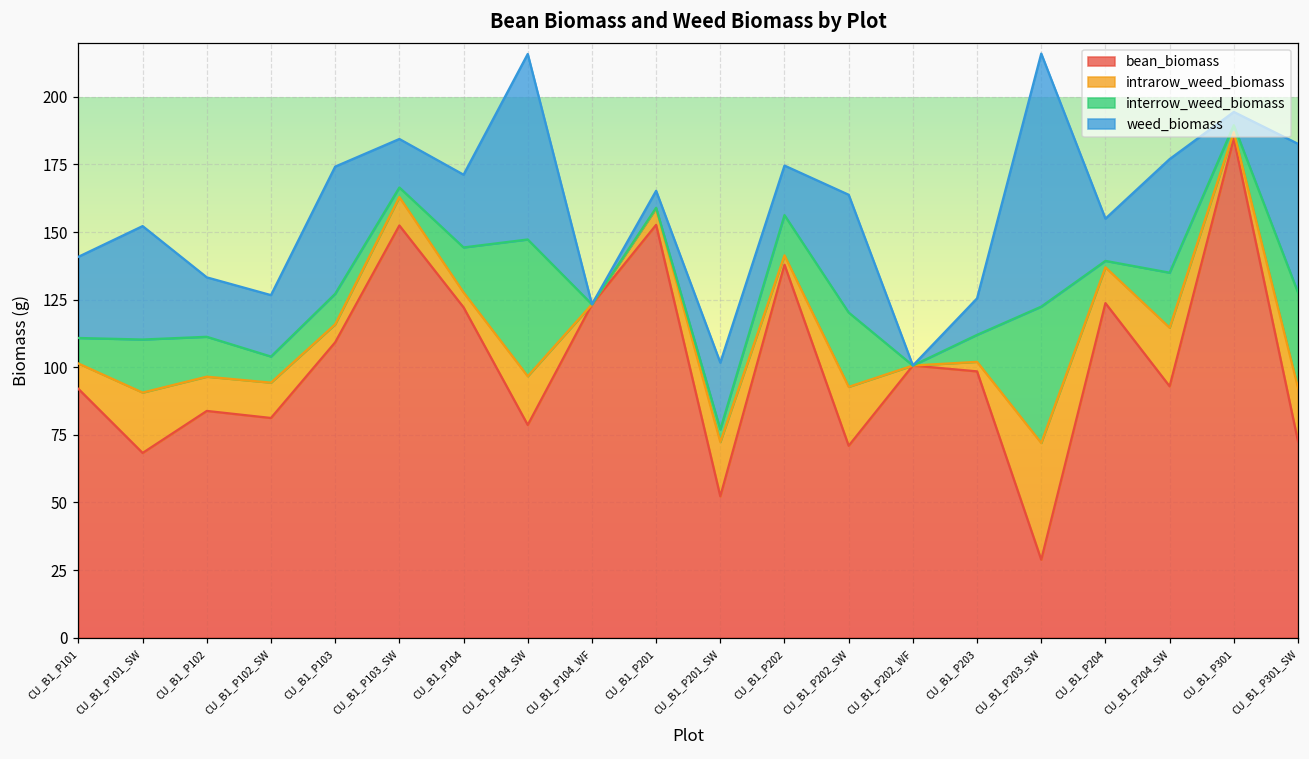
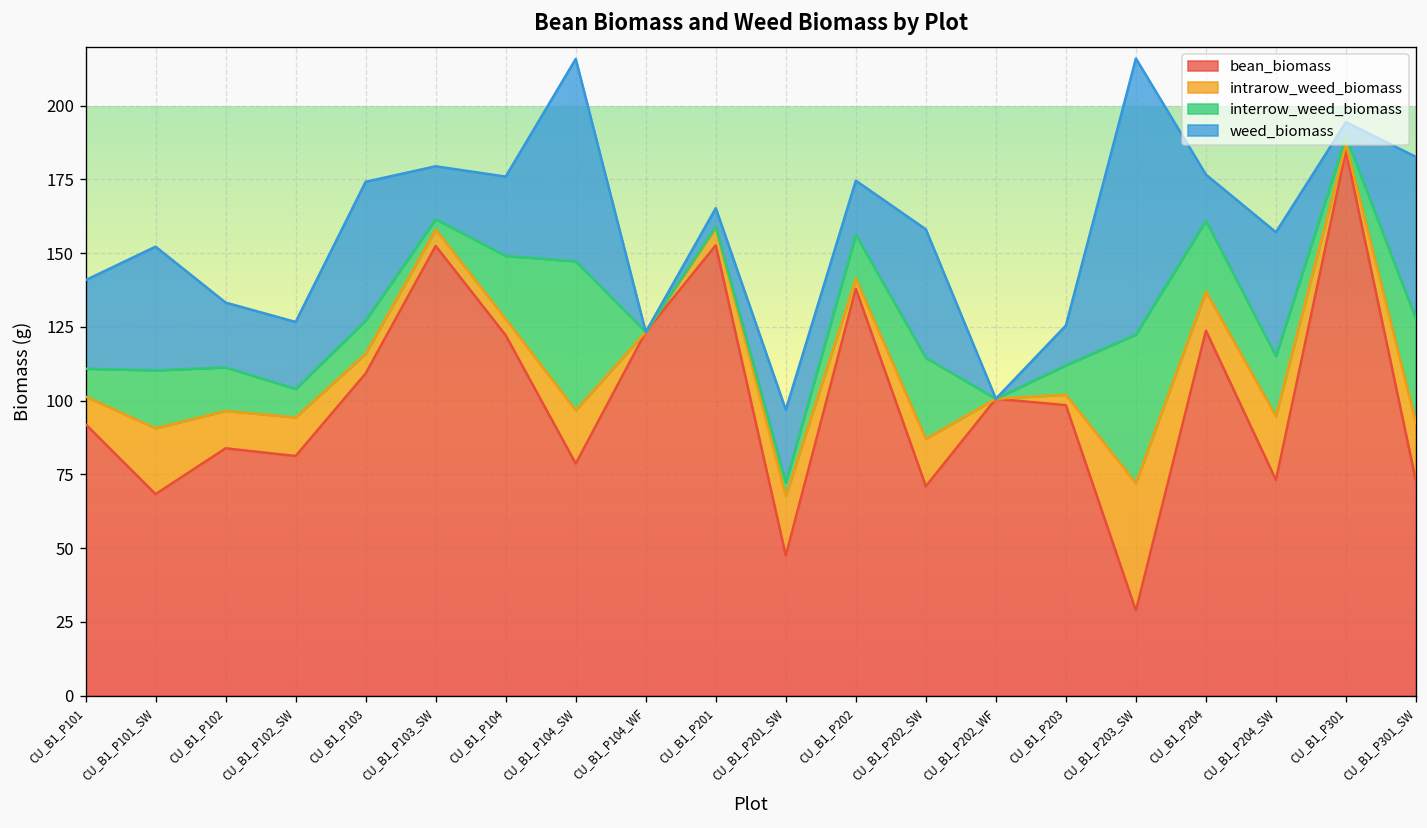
  {
    "bean_biomass": {
      "CU_B1_P101": 92,
      "CU_B1_P101_SW": 68,
      "CU_B1_P102": 84,
      "CU_B1_P102_SW": 81,
      "CU_B1_P103": 109,
      "CU_B1_P103_SW": 152,
      "CU_B1_P104": 122,
      "CU_B1_P104_SW": 79,
      "CU_B1_P201": 153,
-     "CU_B1_P201_SW": 52,
+     "CU_B1_P201_SW": 47,
      "CU_B1_P202": 138,
      "CU_B1_P202_SW": 71,
      "CU_B1_P203": 98,
      "CU_B1_P203_SW": 29,
      "CU_B1_P204": 124,
-     "CU_B1_P204_SW": 93,
+     "CU_B1_P204_SW": 73,
      "CU_B1_P301_SW": 73
    },
    "intrarow_weed_biomass": {
      "CU_B1_P101": 9,
      "CU_B1_P101_SW": 22,
      "CU_B1_P102": 13,
      "CU_B1_P102_SW": 13,
      "CU_B1_P103": 7,
-     "CU_B1_P103_SW": 11,
+     "CU_B1_P103_SW": 6,
      "CU_B1_P104": 6,
      "CU_B1_P104_SW": 18,
      "CU_B1_P201_SW": 20,
      "CU_B1_P202": 3,
-     "CU_B1_P202_SW": 22,
+     "CU_B1_P202_SW": 16,
      "CU_B1_P203": 4,
      "CU_B1_P203_SW": 43,
      "CU_B1_P204": 13,
      "CU_B1_P204_SW": 22,
      "CU_B1_P301_SW": 20
    },
    "interrow_weed_biomass": {
      "CU_B1_P101": 9,
      "CU_B1_P101_SW": 20,
      "CU_B1_P102": 15,
      "CU_B1_P102_SW": 10,
      "CU_B1_P103": 11,
      "CU_B1_P103_SW": 4,
-     "CU_B1_P104": 17,
+     "CU_B1_P104": 21,
      "CU_B1_P104_SW": 51,
      "CU_B1_P201_SW": 5,
      "CU_B1_P202": 15,
      "CU_B1_P202_SW": 27,
      "CU_B1_P203": 10,
      "CU_B1_P203_SW": 50,
-     "CU_B1_P204": 2,
+     "CU_B1_P204": 24,
      "CU_B1_P204_SW": 20,
      "CU_B1_P301_SW": 35
    },
    "weed_biomass": {
      "CU_B1_P101": 30,
      "CU_B1_P101_SW": 42,
      "CU_B1_P102": 22,
      "CU_B1_P102_SW": 23,
      "CU_B1_P103": 47,
      "CU_B1_P103_SW": 18,
      "CU_B1_P104": 27,
      "CU_B1_P104_SW": 69,
      "CU_B1_P201": 6,
      "CU_B1_P201_SW": 25,
      "CU_B1_P202": 18,
      "CU_B1_P202_SW": 44,
      "CU_B1_P203": 14,
      "CU_B1_P203_SW": 94,
      "CU_B1_P204": 16,
      "CU_B1_P204_SW": 42,
      "CU_B1_P301_SW": 55
    }
  }
